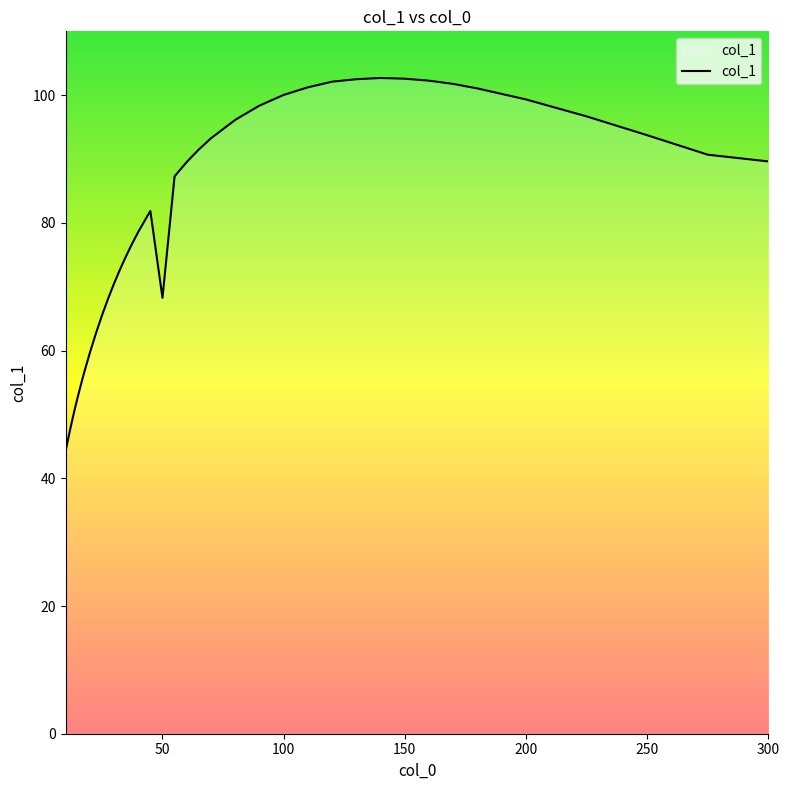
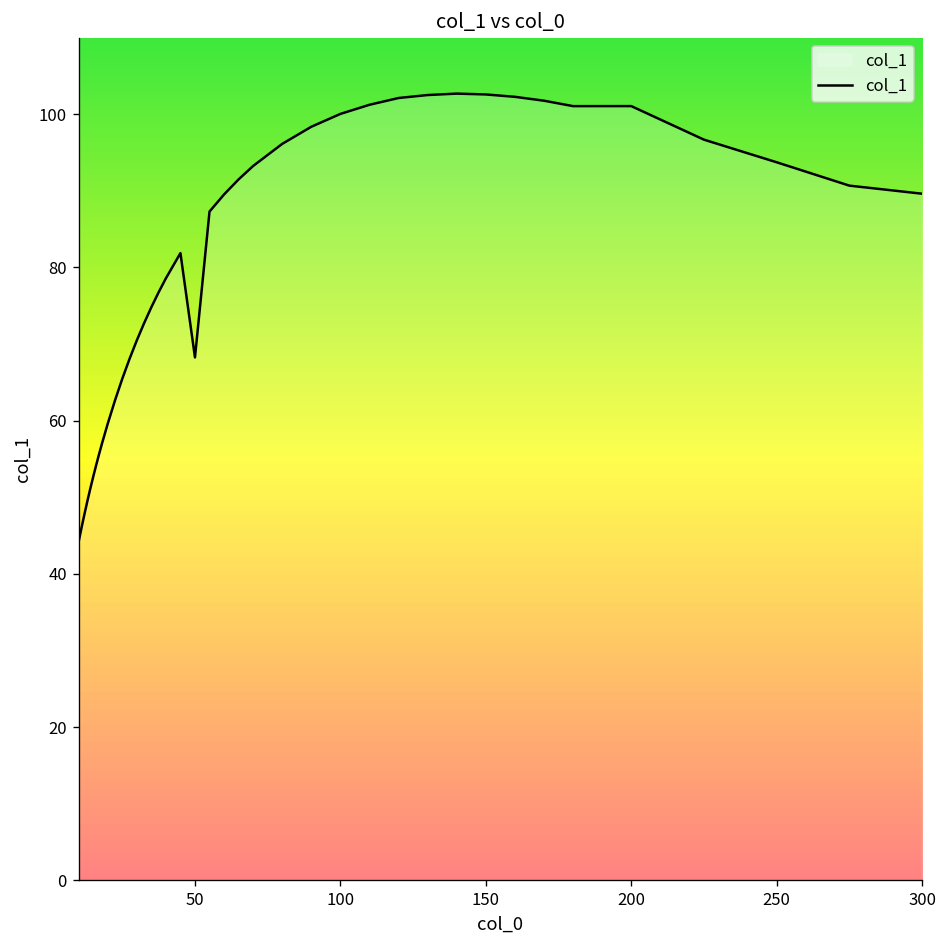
  {
    "50": 68,
    "100": 100,
    "150": 103,
-   "200": 99,
+   "200": 101,
    "250": 94,
    "300": 90
  }
